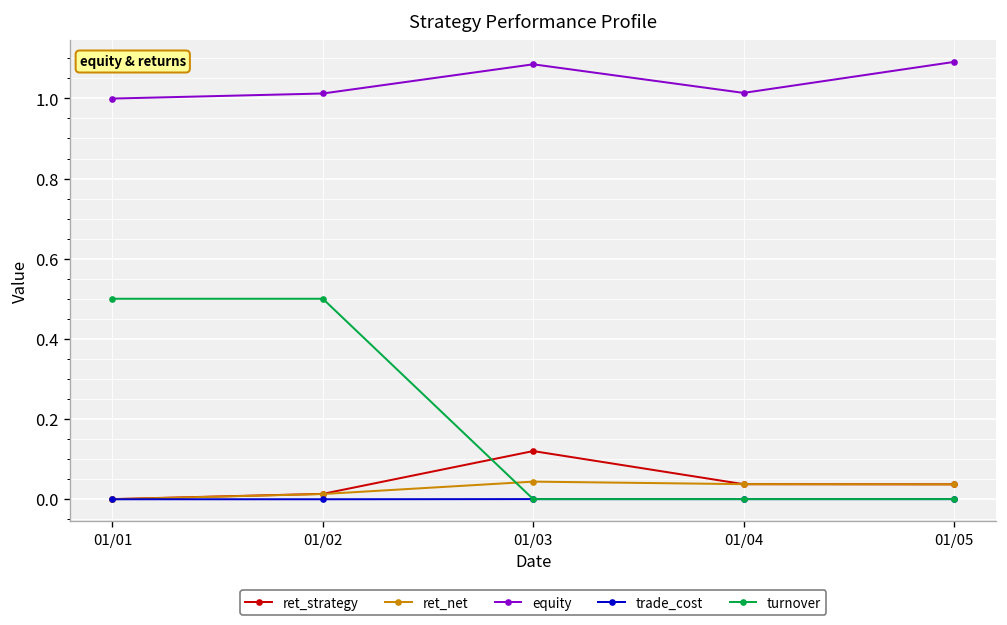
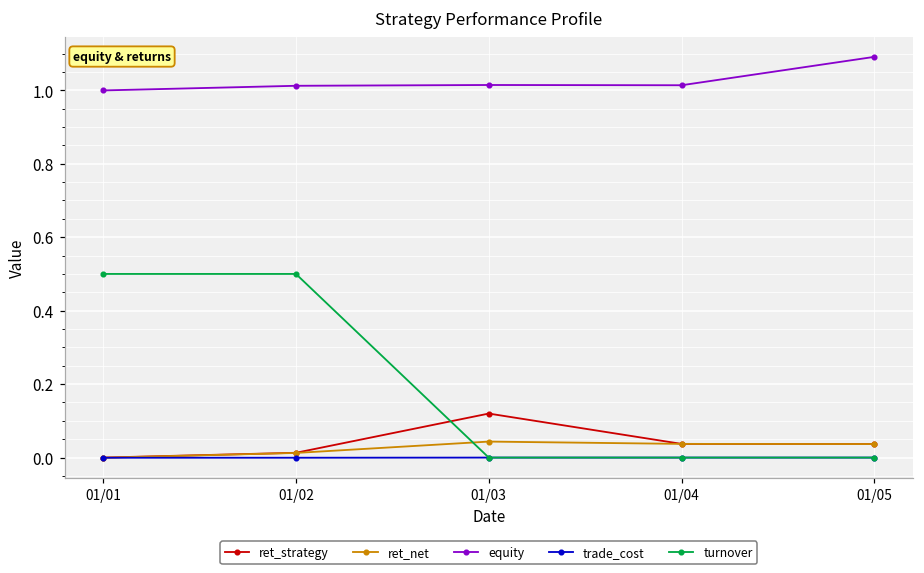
  {
    "ret_strategy": {
      "01/03": 0.12
    },
    "ret_net": {
      "01/03": 0.04
    },
    "equity": {
      "01/01": 1.00,
      "01/02": 1.01,
-     "01/03": 1.09,
+     "01/03": 1.01,
      "01/04": 1.01,
      "01/05": 1.09
    },
    "trade_cost": {
      "01/02": 0.00
    },
    "turnover": {
      "01/01": 0.50,
      "01/02": 0.50
    }
  }
